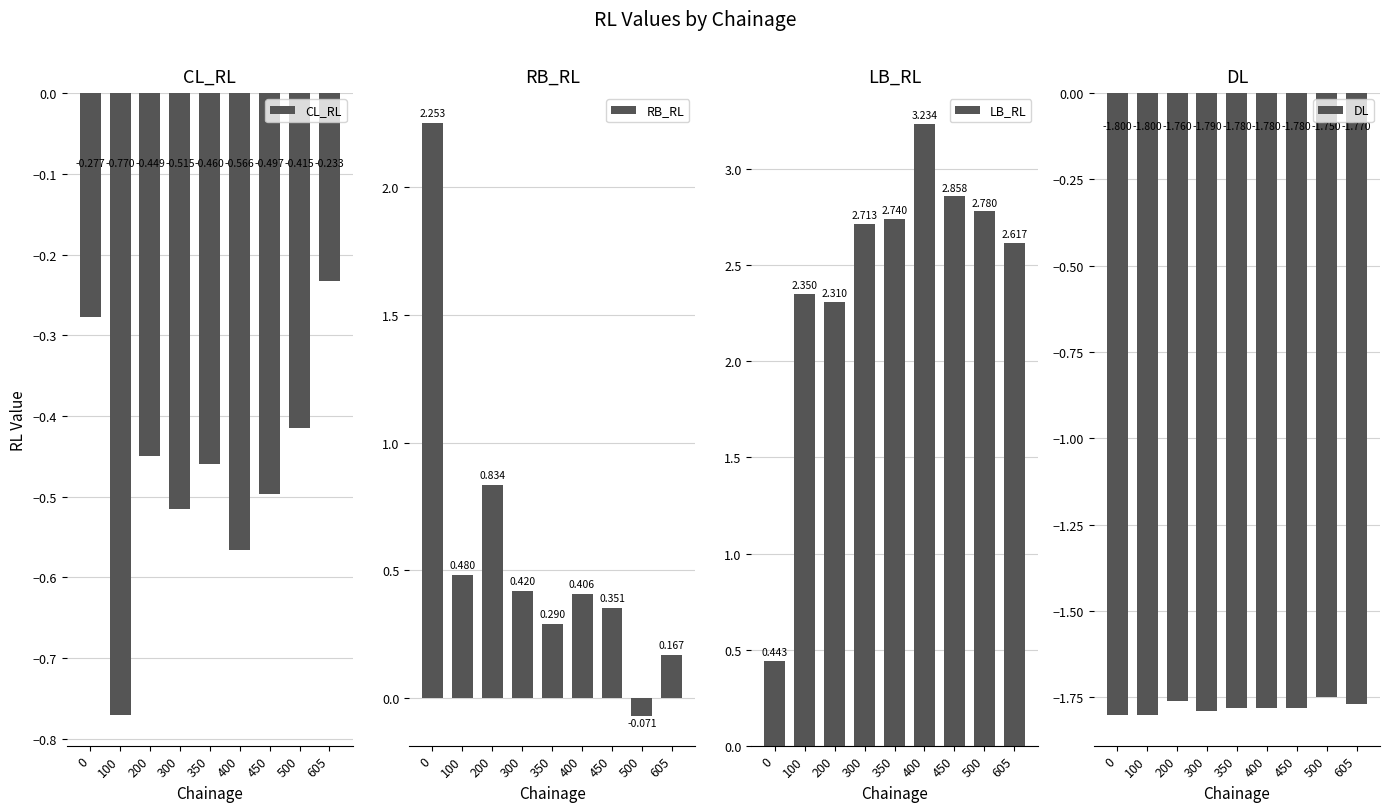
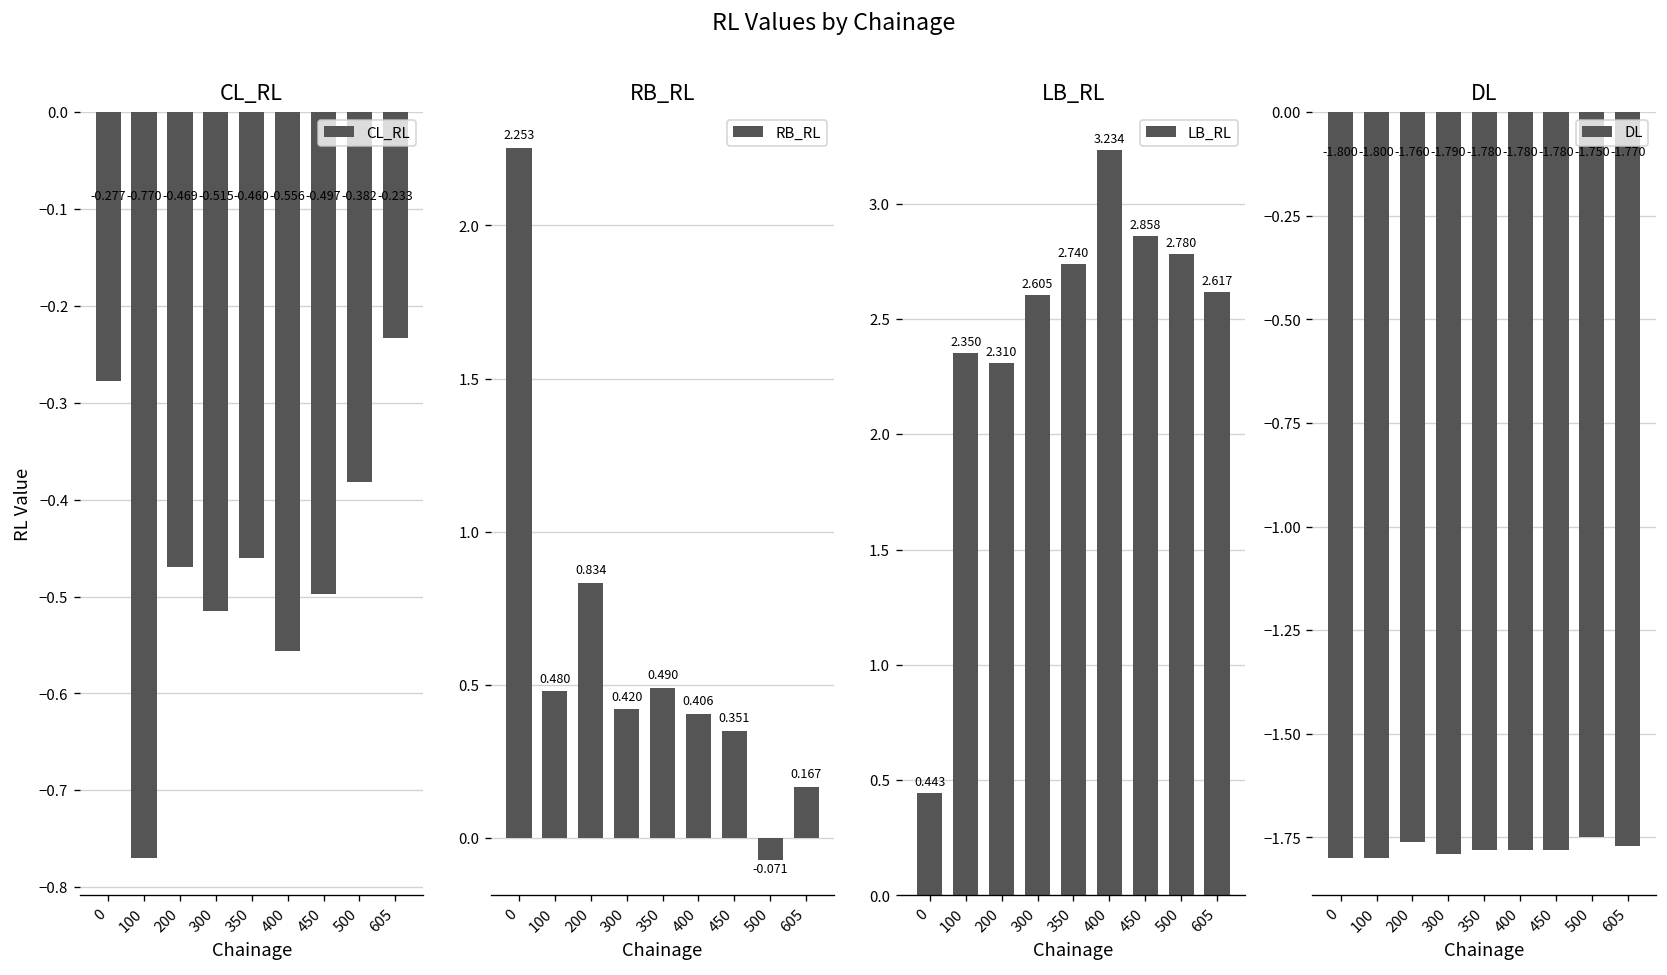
  {
    "CL_RL": {
      "0": -0.277,
      "100": -0.770,
-     "200": -0.449,
+     "200": -0.469,
      "300": -0.515,
      "350": -0.460,
-     "400": -0.566,
+     "400": -0.556,
      "450": -0.497,
-     "500": -0.415,
+     "500": -0.382,
      "605": -0.233
    },
    "RB_RL": {
      "0": 2.253,
      "100": 0.480,
      "200": 0.834,
      "300": 0.420,
-     "350": 0.290,
+     "350": 0.490,
      "400": 0.406,
      "450": 0.351,
      "500": -0.071,
      "605": 0.167
    },
    "LB_RL": {
      "0": 0.443,
      "100": 2.350,
      "200": 2.310,
-     "300": 2.713,
+     "300": 2.605,
      "350": 2.740,
      "400": 3.234,
      "450": 2.858,
      "500": 2.780,
      "605": 2.617
    },
    "DL": {
      "0": -1.800,
      "100": -1.800,
      "200": -1.760,
      "300": -1.790,
      "350": -1.780,
      "400": -1.780,
      "450": -1.780
    }
  }
